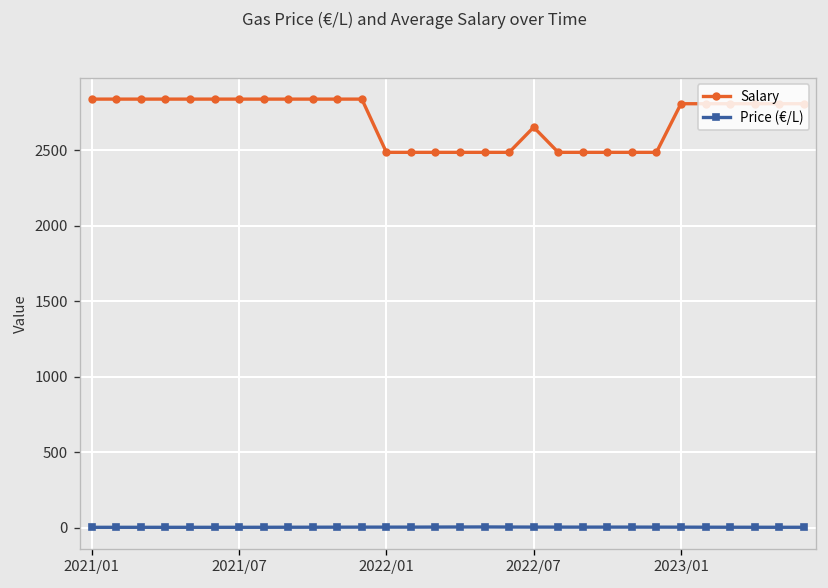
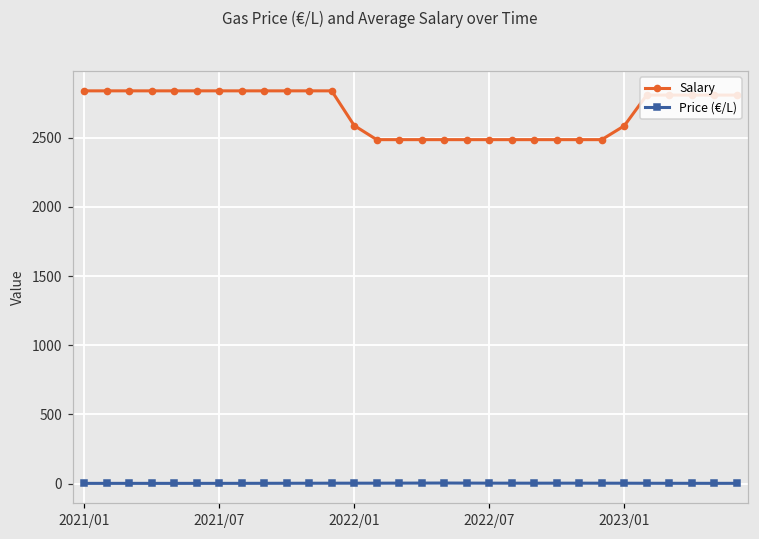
  {
    "Salary": {
      "2021/01": 2840,
      "2021/07": 2840,
-     "2022/01": 2490,
-     "2022/07": 2650,
-     "2023/01": 2810
+     "2022/01": 2590,
+     "2022/07": 2490,
+     "2023/01": 2590
    },
    "Price (€/L)": {
      "2021/01": 0,
      "2021/07": 0,
      "2022/01": 0,
      "2022/07": 0,
      "2023/01": 0
    }
  }
